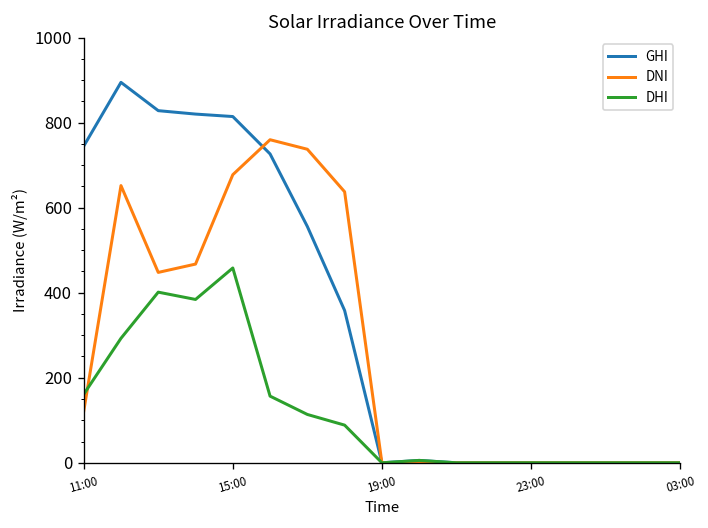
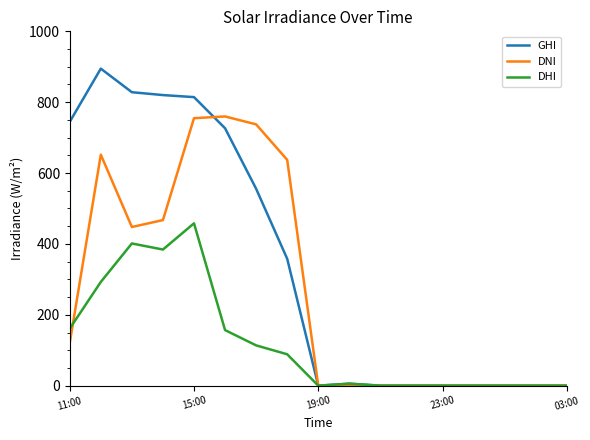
  {
    "GHI": {
      "11:00": 740,
      "15:00": 810
    },
    "DNI": {
      "11:00": 120,
-     "15:00": 680
+     "15:00": 750
    },
    "DHI": {
      "11:00": 160,
      "15:00": 460
    }
  }
